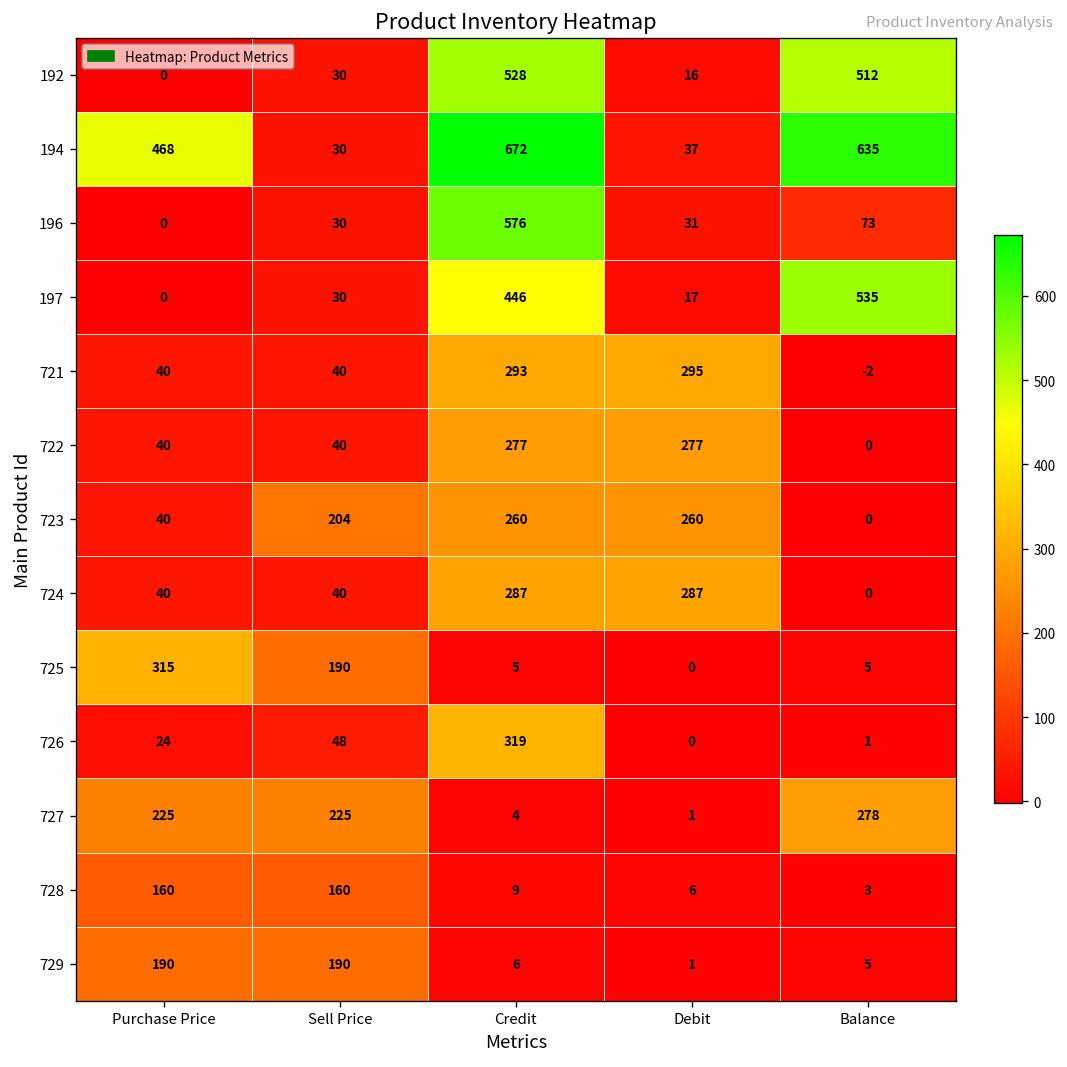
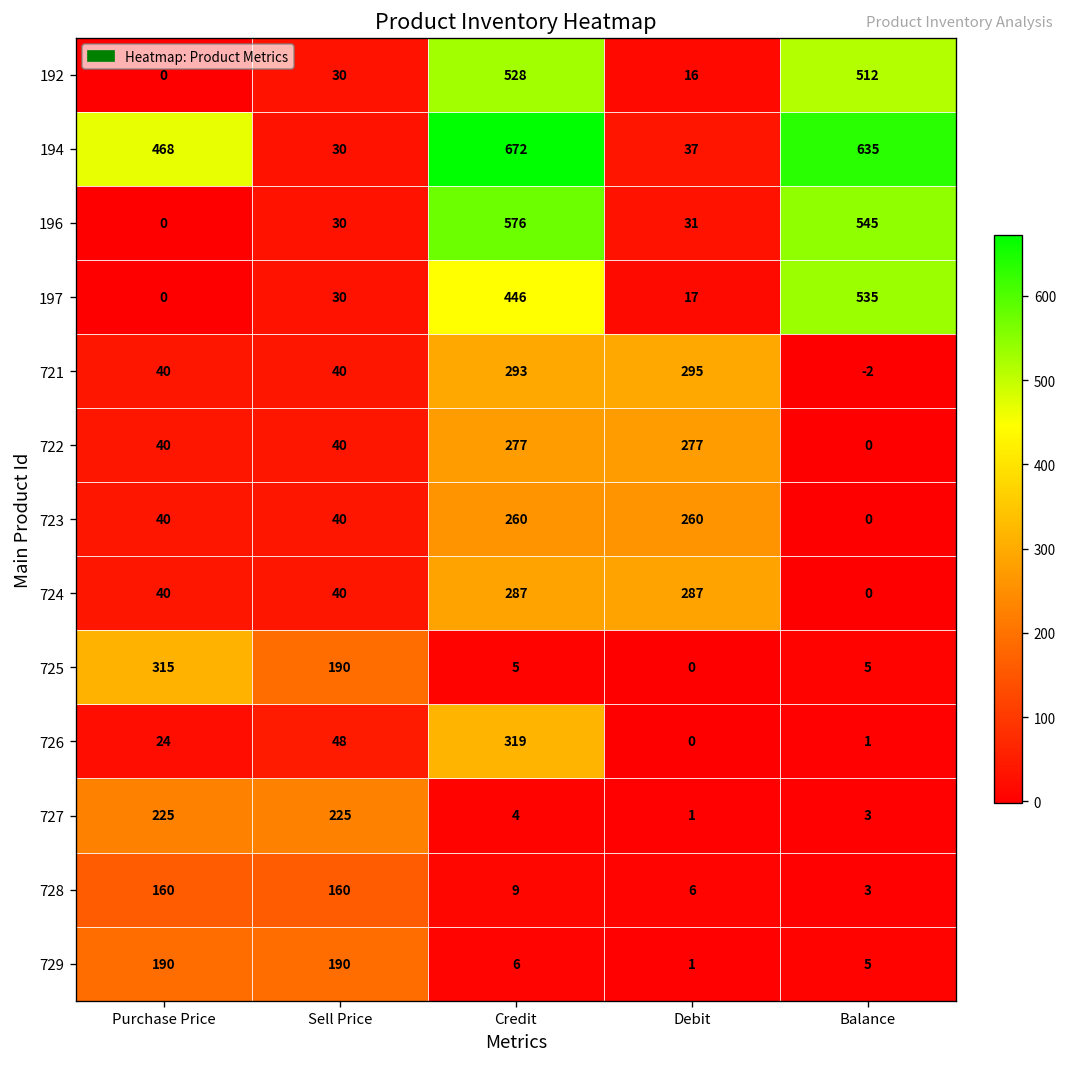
  {
    "192": {
      "Sell Price": 30,
      "Credit": 528,
      "Debit": 16,
      "Balance": 512
    },
    "194": {
      "Purchase Price": 468,
      "Sell Price": 30,
      "Credit": 672,
      "Debit": 37,
      "Balance": 635
    },
    "196": {
      "Purchase Price": 0,
      "Sell Price": 30,
      "Credit": 576,
      "Debit": 31,
-     "Balance": 73
+     "Balance": 545
    },
    "197": {
      "Purchase Price": 0,
      "Sell Price": 30,
      "Credit": 446,
      "Debit": 17,
      "Balance": 535
    },
    "721": {
      "Purchase Price": 40,
      "Sell Price": 40,
      "Credit": 293,
      "Debit": 295,
      "Balance": -2
    },
    "722": {
      "Purchase Price": 40,
      "Sell Price": 40,
      "Credit": 277,
      "Debit": 277,
      "Balance": 0
    },
    "723": {
      "Purchase Price": 40,
-     "Sell Price": 204,
+     "Sell Price": 40,
      "Credit": 260,
      "Debit": 260,
      "Balance": 0
    },
    "724": {
      "Purchase Price": 40,
      "Sell Price": 40,
      "Credit": 287,
      "Debit": 287,
      "Balance": 0
    },
    "725": {
      "Purchase Price": 315,
      "Sell Price": 190,
      "Credit": 5,
      "Debit": 0,
      "Balance": 5
    },
    "726": {
      "Purchase Price": 24,
      "Sell Price": 48,
      "Credit": 319,
      "Debit": 0,
      "Balance": 1
    },
    "727": {
      "Purchase Price": 225,
      "Sell Price": 225,
      "Credit": 4,
      "Debit": 1,
-     "Balance": 278
+     "Balance": 3
    },
    "728": {
      "Purchase Price": 160,
      "Sell Price": 160,
      "Credit": 9,
      "Debit": 6,
      "Balance": 3
    },
    "729": {
      "Purchase Price": 190,
      "Sell Price": 190,
      "Credit": 6,
      "Debit": 1,
      "Balance": 5
    }
  }
